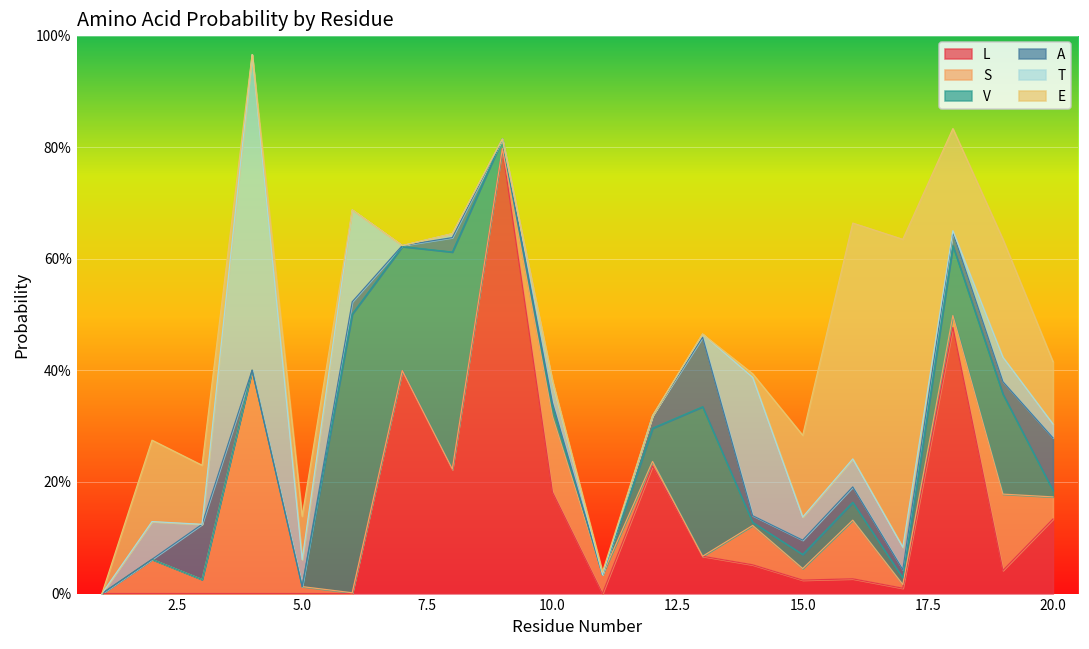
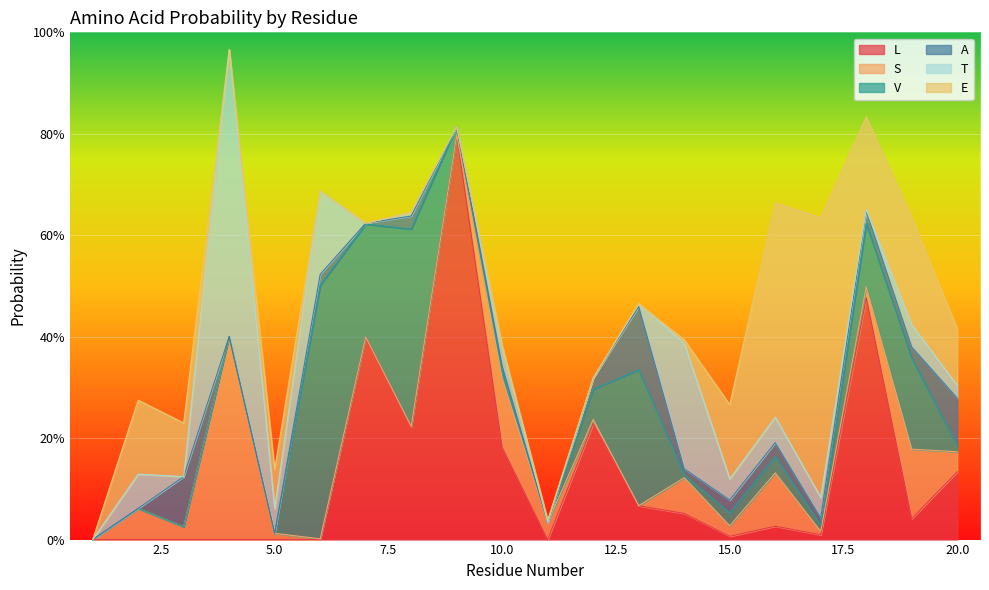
  {
    "L": {
      "5.0": "0%",
      "10.0": "18%",
-     "15.0": "2%",
+     "15.0": "1%",
      "20.0": "13%"
    },
    "T": {
      "5.0": "5%",
      "15.0": "4%",
      "20.0": "2%"
    }
  }
